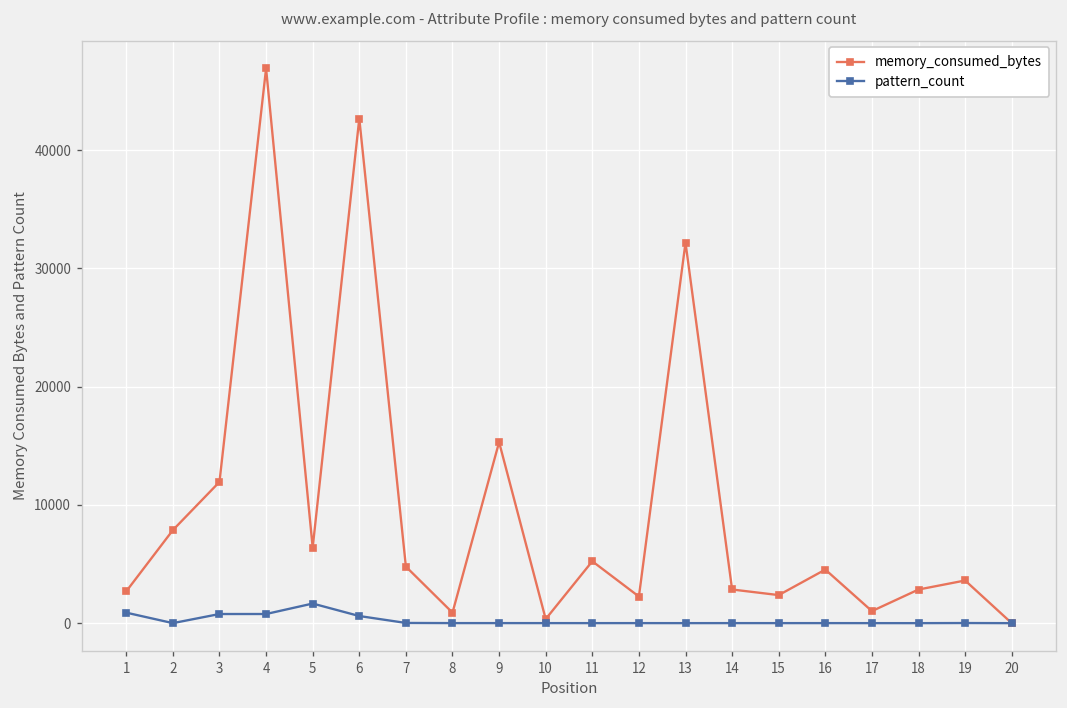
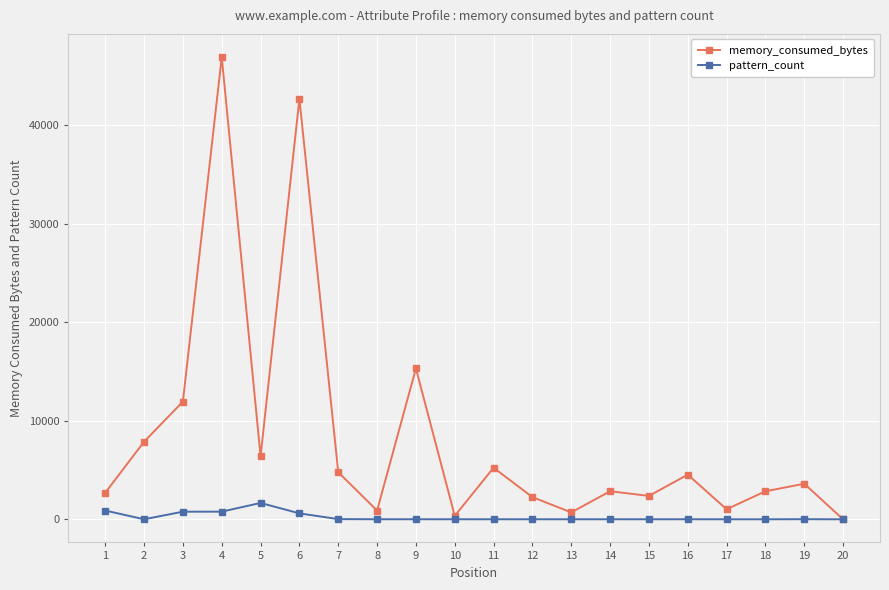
  {
    "memory_consumed_bytes": {
      "1": 3000,
      "2": 8000,
      "3": 12000,
      "4": 47000,
      "5": 6000,
      "6": 43000,
      "7": 5000,
      "8": 1000,
      "9": 15000,
      "10": 0,
      "11": 5000,
      "12": 2000,
-     "13": 32000,
+     "13": 1000,
      "14": 3000,
      "15": 2000,
      "16": 5000,
      "17": 1000,
      "18": 3000,
      "19": 4000
    },
    "pattern_count": {
      "1": 1000,
      "2": 0,
      "3": 1000,
      "4": 1000,
      "5": 2000,
      "6": 1000,
      "7": 0,
      "8": 0,
      "9": 0,
      "10": 0,
      "11": 0,
      "12": 0,
      "13": 0,
      "14": 0,
      "15": 0,
      "16": 0,
      "17": 0,
      "18": 0,
      "19": 0
    }
  }
